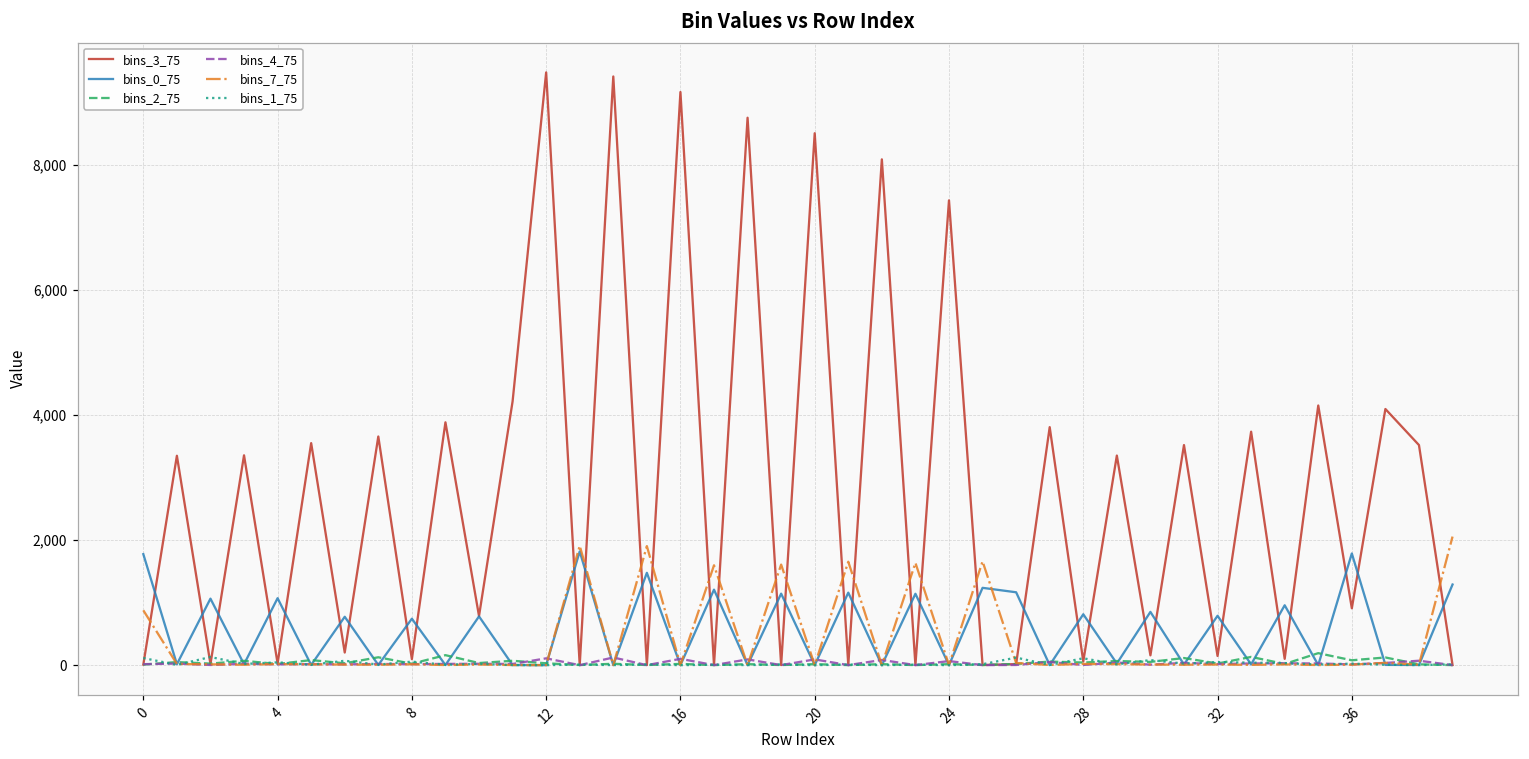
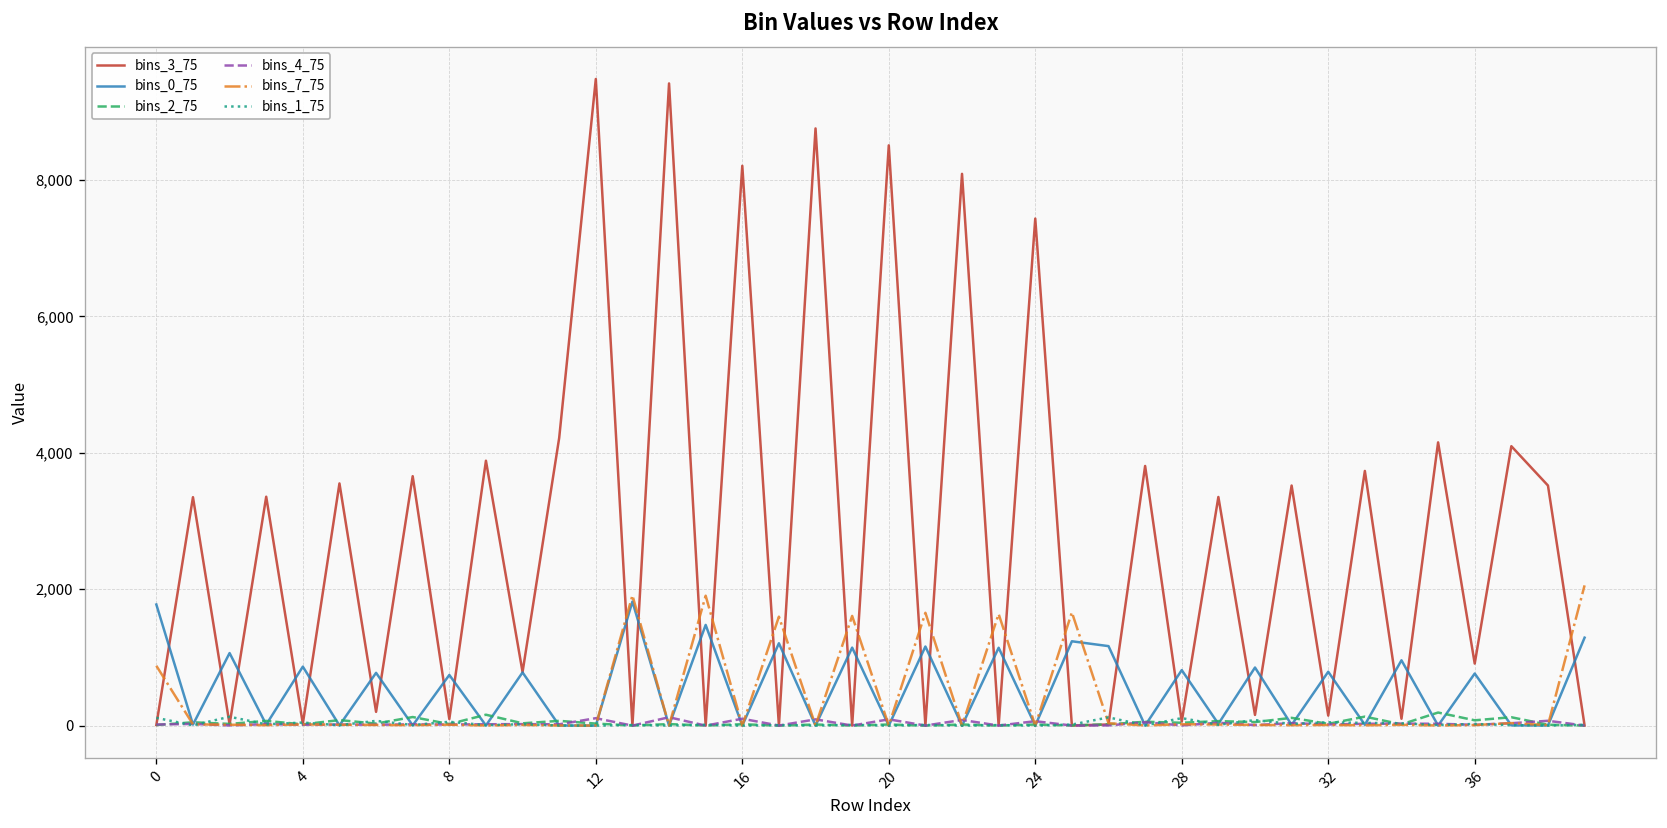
  {
    "bins_3_75": {
      "12": "9,500",
-     "16": "9,200",
+     "16": "8,200",
      "20": "8,500",
      "24": "7,400",
      "32": "100",
      "36": "900"
    },
    "bins_0_75": {
      "0": "1,800",
-     "4": "1,100",
+     "4": "900",
      "8": "700",
      "28": "800",
      "32": "800",
-     "36": "1,800"
+     "36": "800"
    },
    "bins_4_75": {
      "12": "100",
      "16": "100",
      "20": "100",
      "24": "100"
    },
    "bins_7_75": {
      "0": "900"
    }
  }
